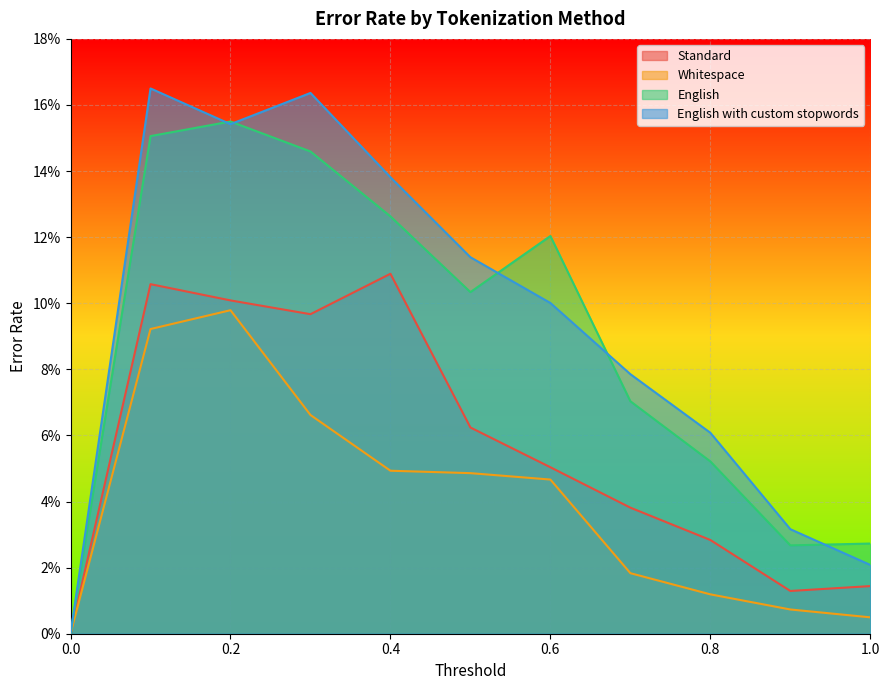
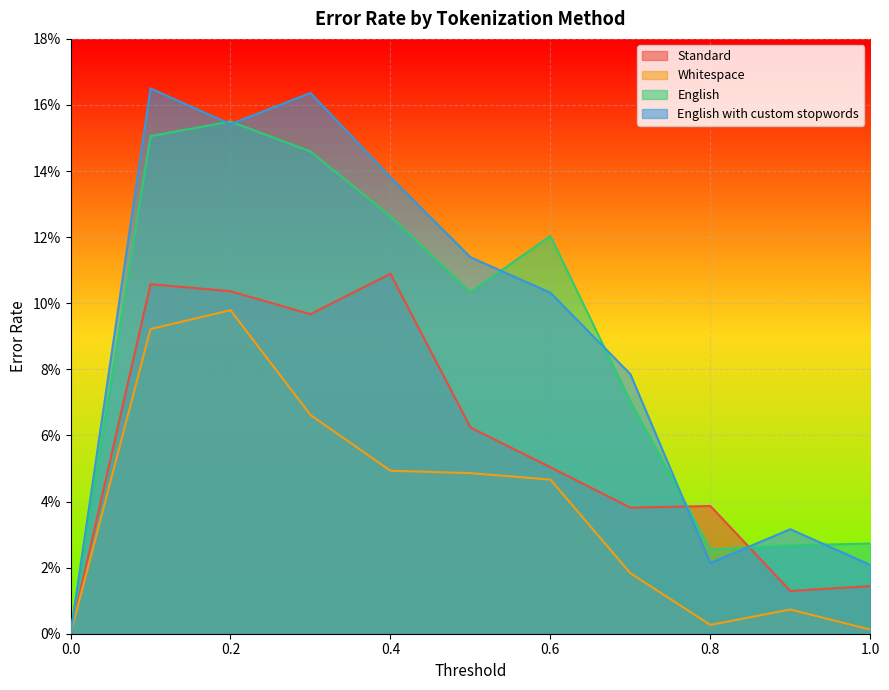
  {
    "Standard": {
-     "0.2": "10.1%",
+     "0.2": "10.4%",
      "0.4": "10.9%",
      "0.6": "5.0%",
-     "0.8": "2.8%",
+     "0.8": "3.9%",
      "1.0": "1.4%"
    },
    "Whitespace": {
      "0.2": "9.8%",
      "0.4": "4.9%",
      "0.6": "4.7%",
-     "0.8": "1.2%",
-     "1.0": "0.5%"
+     "0.8": "0.3%",
+     "1.0": "0.1%"
    },
    "English": {
      "0.2": "15.5%",
      "0.4": "12.6%",
      "0.6": "12.0%",
-     "0.8": "5.2%",
+     "0.8": "2.5%",
      "1.0": "2.7%"
    },
    "English with custom stopwords": {
      "0.2": "15.4%",
      "0.4": "13.8%",
-     "0.6": "10.0%",
-     "0.8": "6.1%",
+     "0.6": "10.3%",
+     "0.8": "2.1%",
      "1.0": "2.1%"
    }
  }
